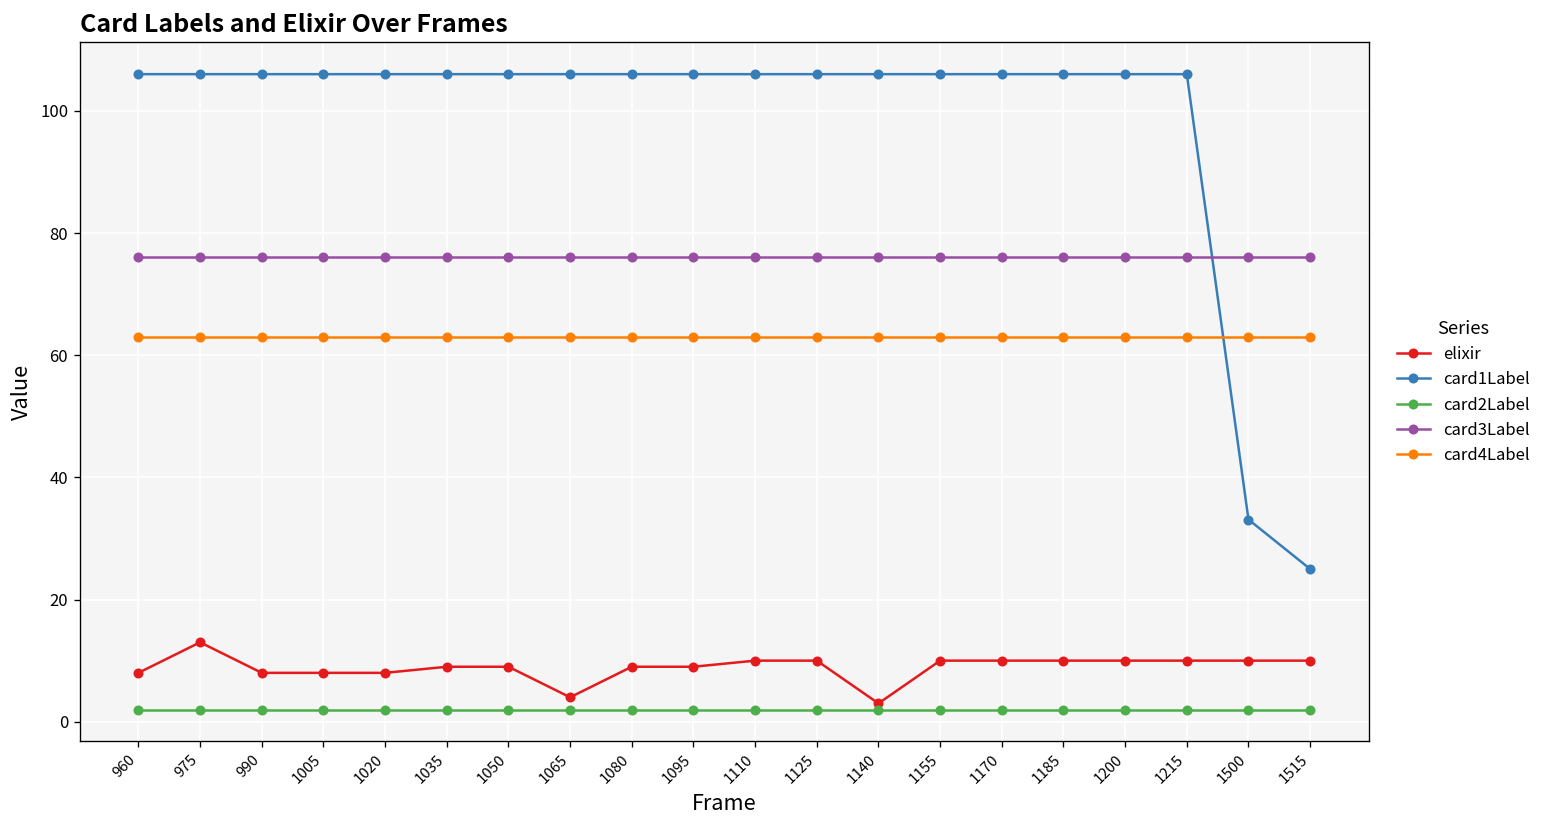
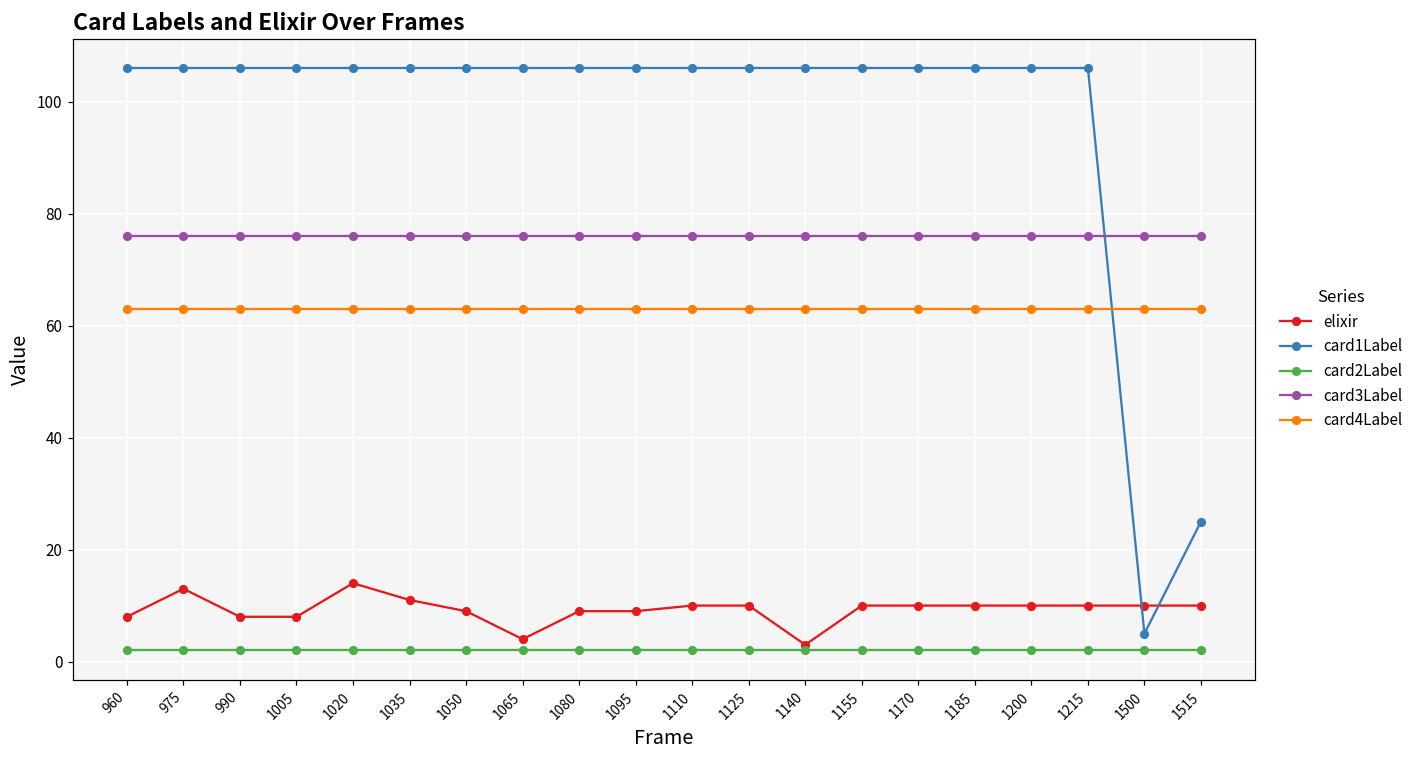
  {
    "elixir": {
      "960": 8,
      "975": 13,
      "990": 8,
      "1005": 8,
-     "1020": 8,
-     "1035": 9,
+     "1020": 14,
+     "1035": 11,
      "1050": 9,
      "1065": 4,
      "1080": 9,
      "1095": 9,
      "1110": 10,
      "1125": 10,
      "1140": 3,
      "1155": 10,
      "1170": 10,
      "1185": 10,
      "1200": 10,
      "1215": 10,
      "1500": 10,
      "1515": 10
    },
    "card1Label": {
      "960": 106,
      "975": 106,
      "990": 106,
      "1005": 106,
      "1020": 106,
      "1035": 106,
      "1050": 106,
      "1065": 106,
      "1080": 106,
      "1095": 106,
      "1110": 106,
      "1125": 106,
      "1140": 106,
      "1155": 106,
      "1170": 106,
      "1185": 106,
      "1200": 106,
      "1215": 106,
-     "1500": 33,
+     "1500": 5,
      "1515": 25
    },
    "card2Label": {
      "960": 2,
      "975": 2,
      "990": 2,
      "1005": 2,
      "1020": 2,
      "1035": 2,
      "1050": 2,
      "1065": 2,
      "1080": 2,
      "1095": 2,
      "1110": 2,
      "1125": 2,
      "1140": 2,
      "1155": 2,
      "1170": 2,
      "1185": 2,
      "1200": 2,
      "1215": 2,
      "1500": 2,
      "1515": 2
    },
    "card3Label": {
      "960": 76,
      "975": 76,
      "990": 76,
      "1005": 76,
      "1020": 76,
      "1035": 76,
      "1050": 76,
      "1065": 76,
      "1080": 76,
      "1095": 76,
      "1110": 76,
      "1125": 76,
      "1140": 76,
      "1155": 76,
      "1170": 76,
      "1185": 76,
      "1200": 76,
      "1215": 76,
      "1500": 76,
      "1515": 76
    },
    "card4Label": {
      "960": 63,
      "975": 63,
      "990": 63,
      "1005": 63,
      "1020": 63,
      "1035": 63,
      "1050": 63,
      "1065": 63,
      "1080": 63,
      "1095": 63,
      "1110": 63,
      "1125": 63,
      "1140": 63,
      "1155": 63,
      "1170": 63,
      "1185": 63,
      "1200": 63,
      "1215": 63,
      "1500": 63,
      "1515": 63
    }
  }
